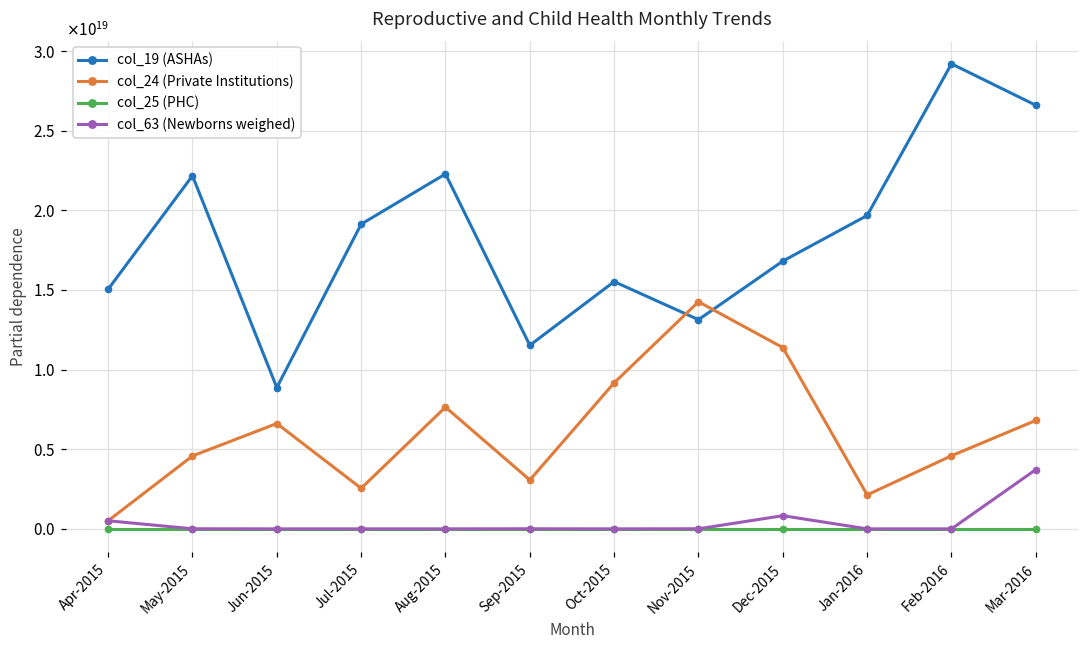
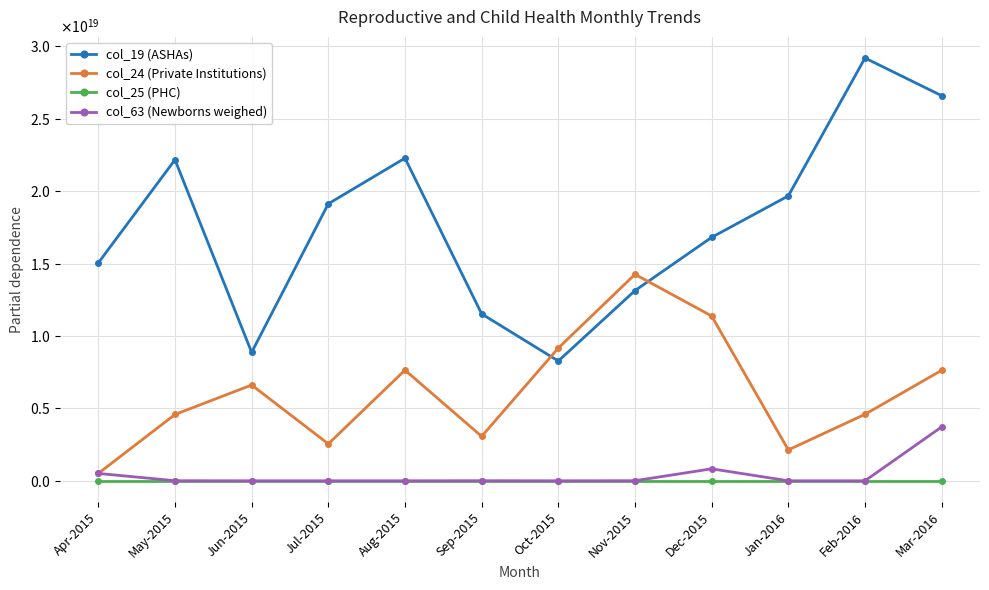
  {
    "col_19 (ASHAs)": {
      "Apr-2015": 15000000000000000000,
      "May-2015": 22200000000000000000,
      "Jun-2015": 8900000000000000000,
      "Jul-2015": 19100000000000000000,
      "Aug-2015": 22300000000000000000,
      "Sep-2015": 11500000000000000000,
-     "Oct-2015": 15500000000000000000,
+     "Oct-2015": 8300000000000000000,
      "Nov-2015": 13100000000000000000,
      "Dec-2015": 16800000000000000000,
      "Jan-2016": 19700000000000000000,
      "Feb-2016": 29200000000000000000,
      "Mar-2016": 26600000000000000000
    },
    "col_24 (Private Institutions)": {
      "May-2015": 4600000000000000000,
      "Jun-2015": 6600000000000000000,
      "Jul-2015": 2500000000000000000,
      "Aug-2015": 7600000000000000000,
      "Sep-2015": 3100000000000000000,
      "Oct-2015": 9200000000000000000,
      "Nov-2015": 14300000000000000000,
      "Dec-2015": 11400000000000000000,
      "Jan-2016": 2100000000000000000,
      "Feb-2016": 4600000000000000000,
-     "Mar-2016": 6800000000000000000
+     "Mar-2016": 7600000000000000000
    },
    "col_25 (PHC)": {
      "Apr-2015": 0,
      "Dec-2015": 0,
      "Mar-2016": 0
    },
    "col_63 (Newborns weighed)": {
      "Dec-2015": 800000000000000000,
      "Mar-2016": 3700000000000000000
    }
  }
